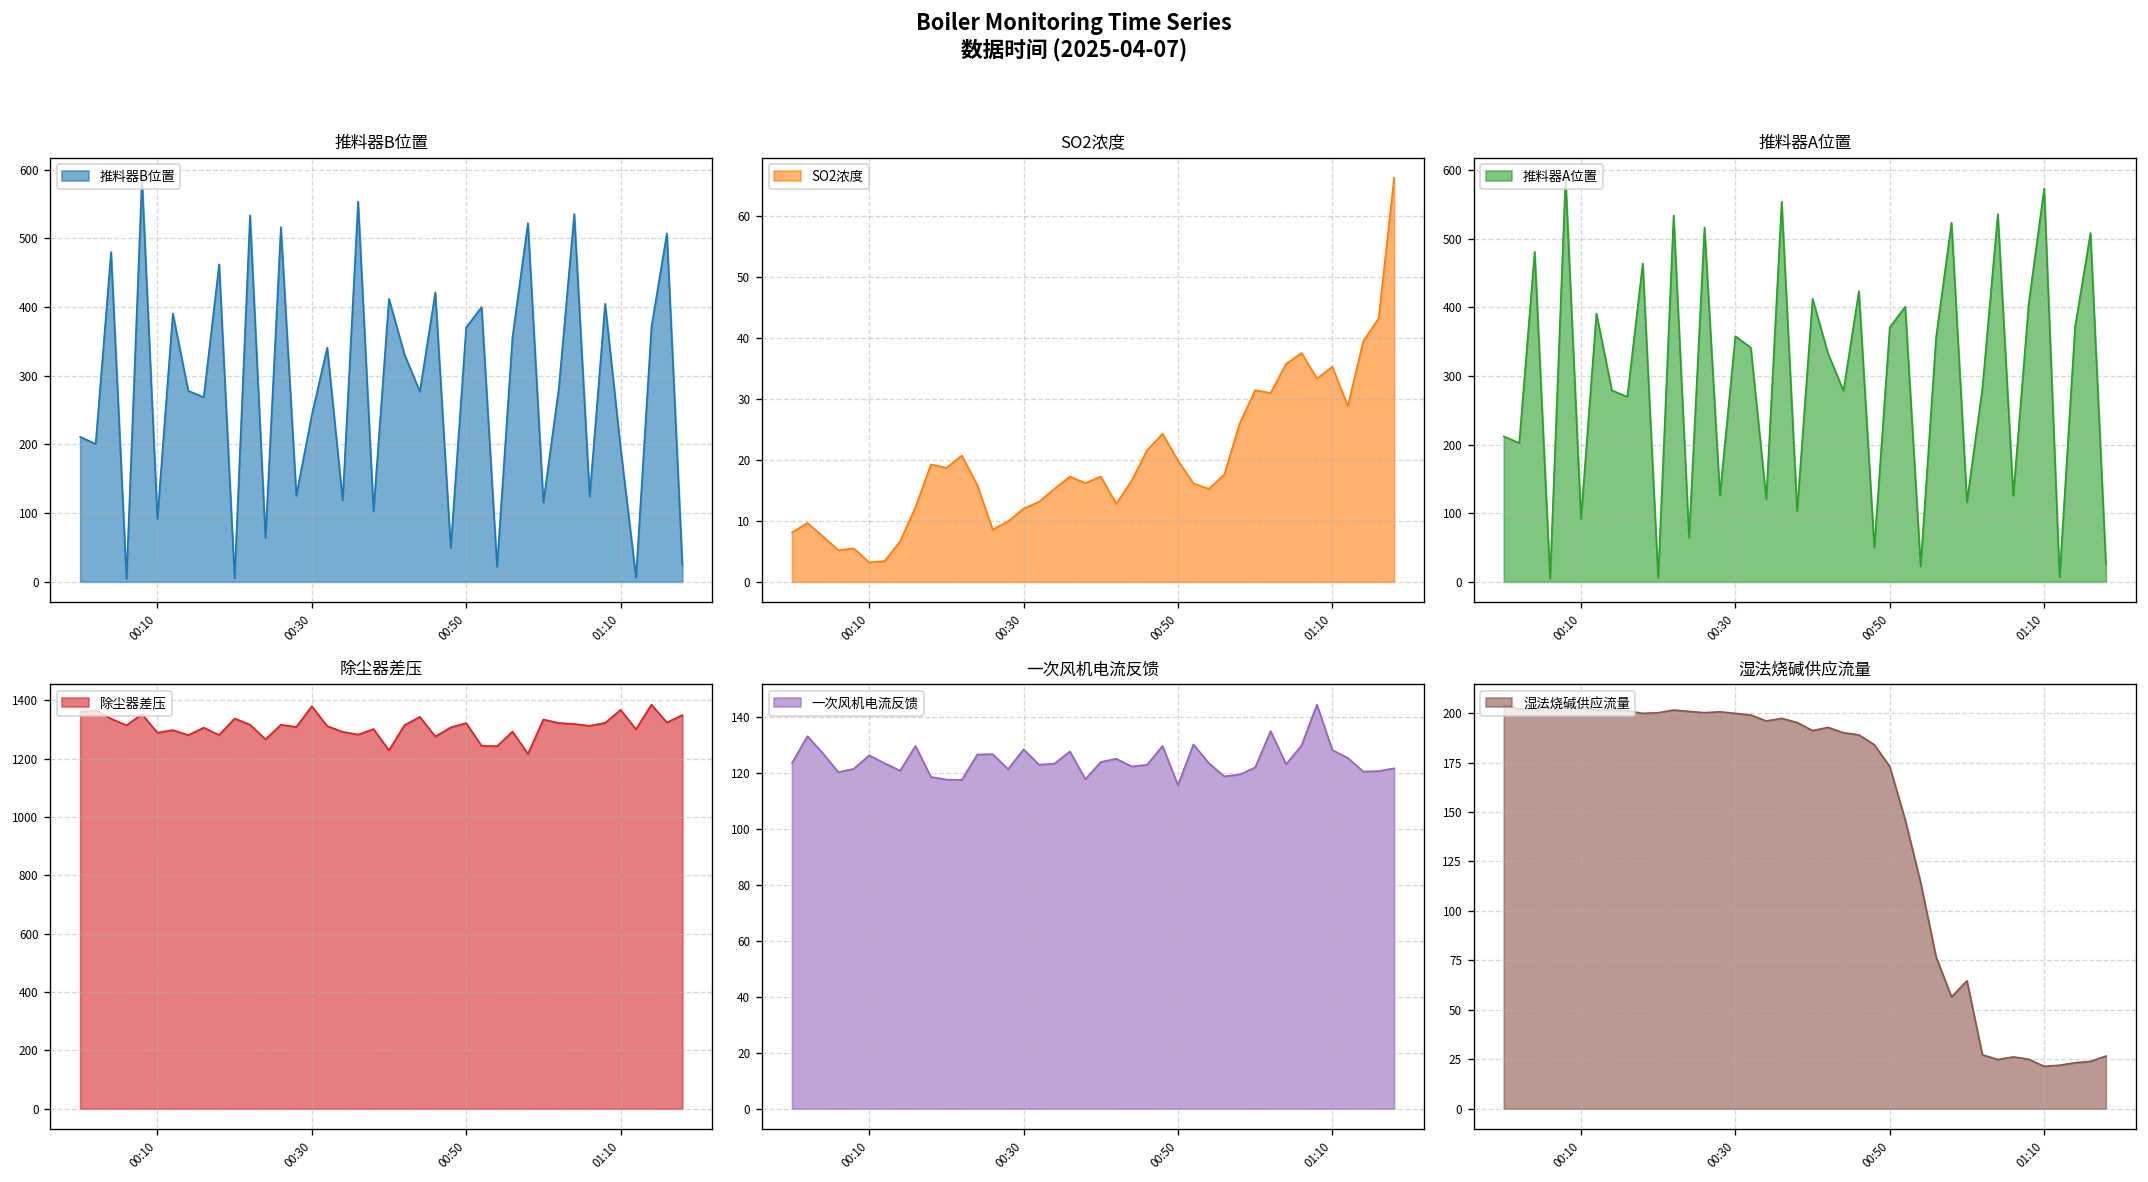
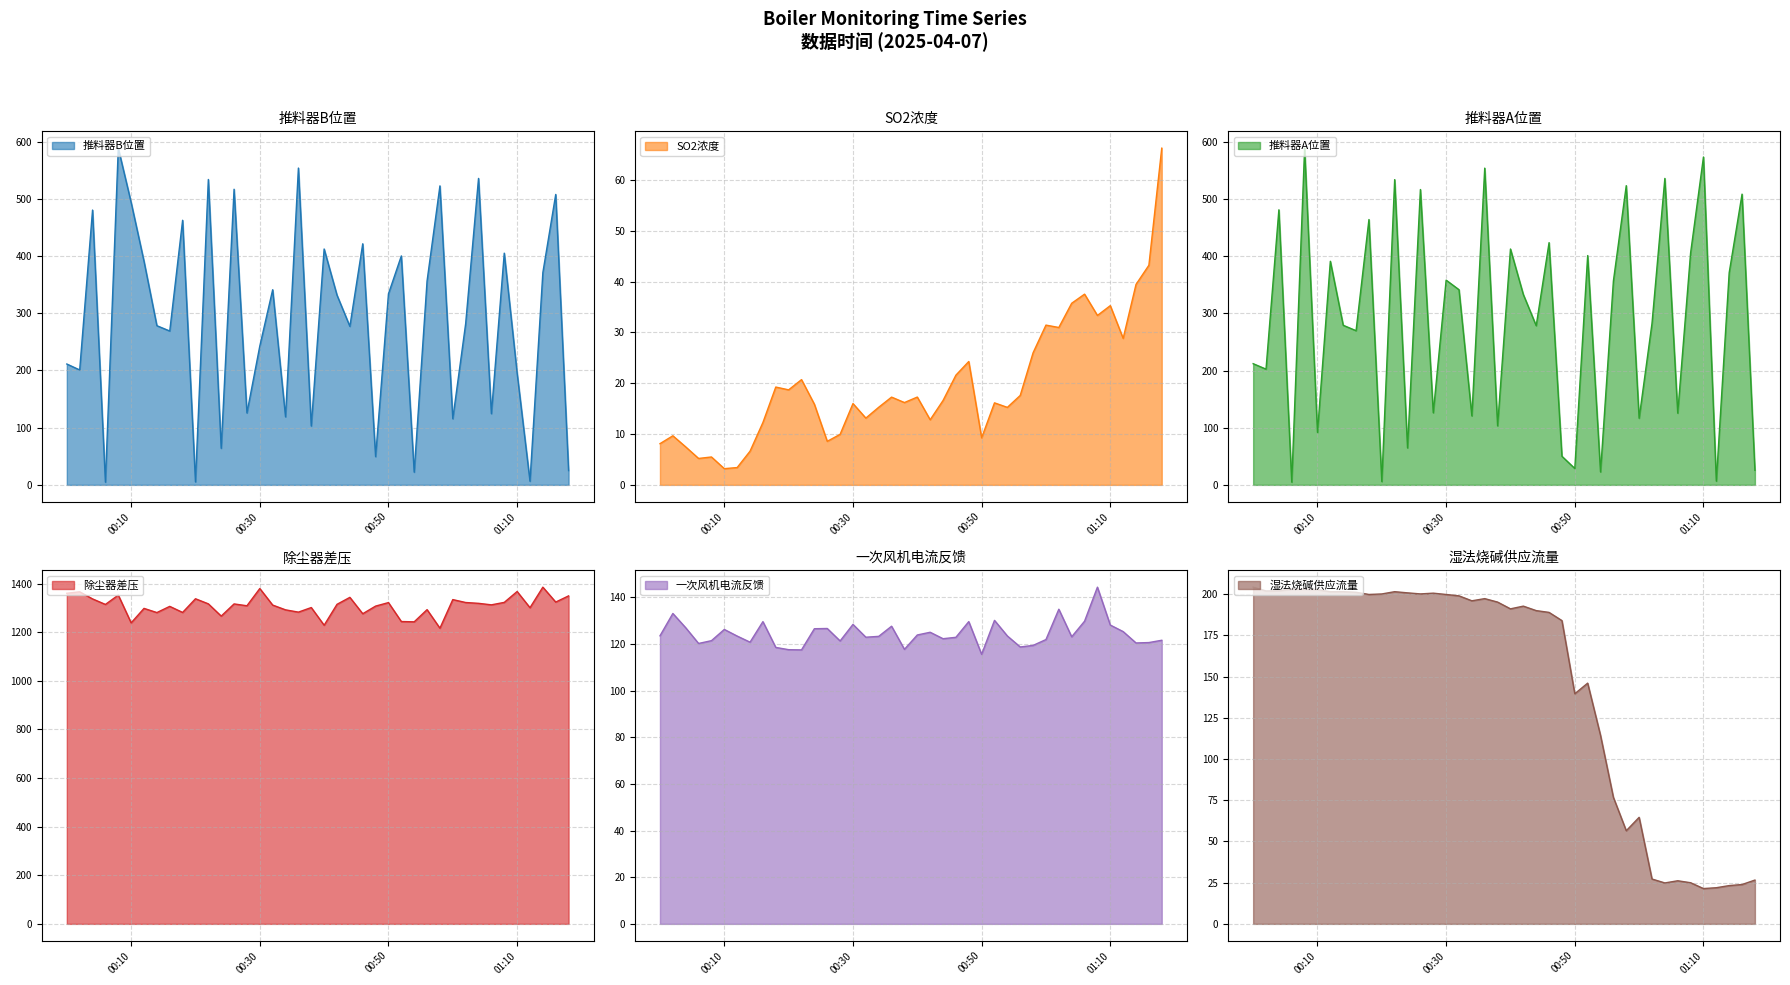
  {
    "推料器B位置": {
-     "00:10": 90,
+     "00:10": 490,
      "00:30": 240,
-     "00:50": 370,
+     "00:50": 330,
      "01:10": 200
    },
    "SO2浓度": {
      "00:10": 3,
-     "00:30": 12,
-     "00:50": 20,
+     "00:30": 16,
+     "00:50": 9,
      "01:10": 35
    },
    "推料器A位置": {
      "00:10": 90,
      "00:30": 360,
-     "00:50": 370,
+     "00:50": 30,
      "01:10": 570
    },
    "除尘器差压": {
-     "00:10": 1290,
+     "00:10": 1240,
      "00:30": 1380,
      "00:50": 1320,
      "01:10": 1370
    },
    "一次风机电流反馈": {
      "00:10": 126,
      "00:30": 128,
      "00:50": 116,
      "01:10": 128
    },
    "湿法烧碱供应流量": {
      "00:30": 200,
-     "00:50": 173,
+     "00:50": 140,
      "01:10": 21
    }
  }
